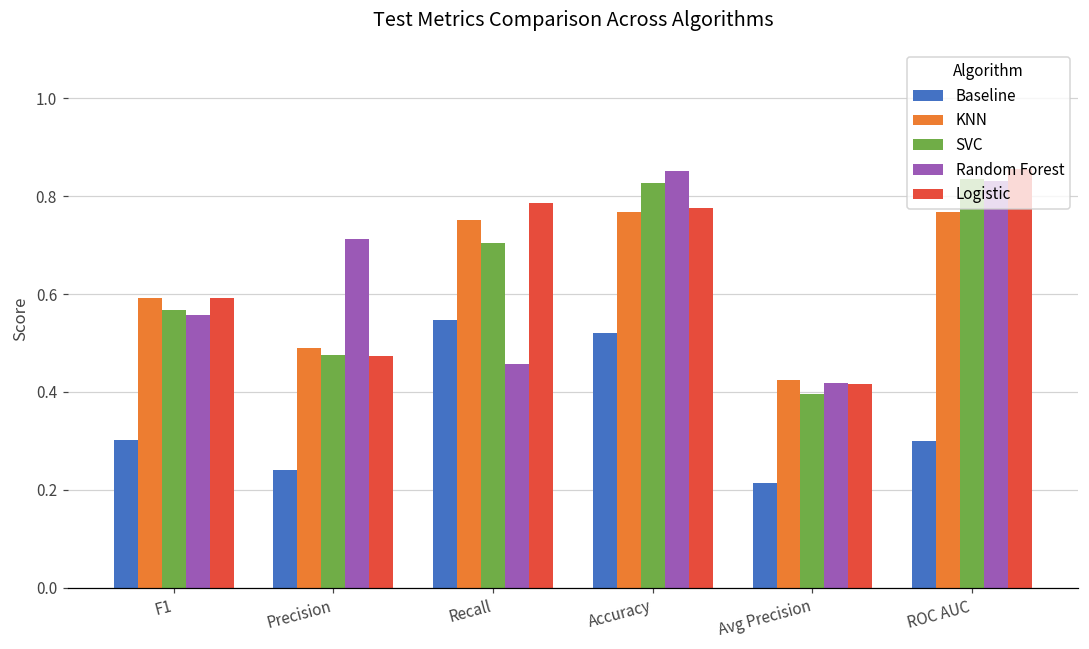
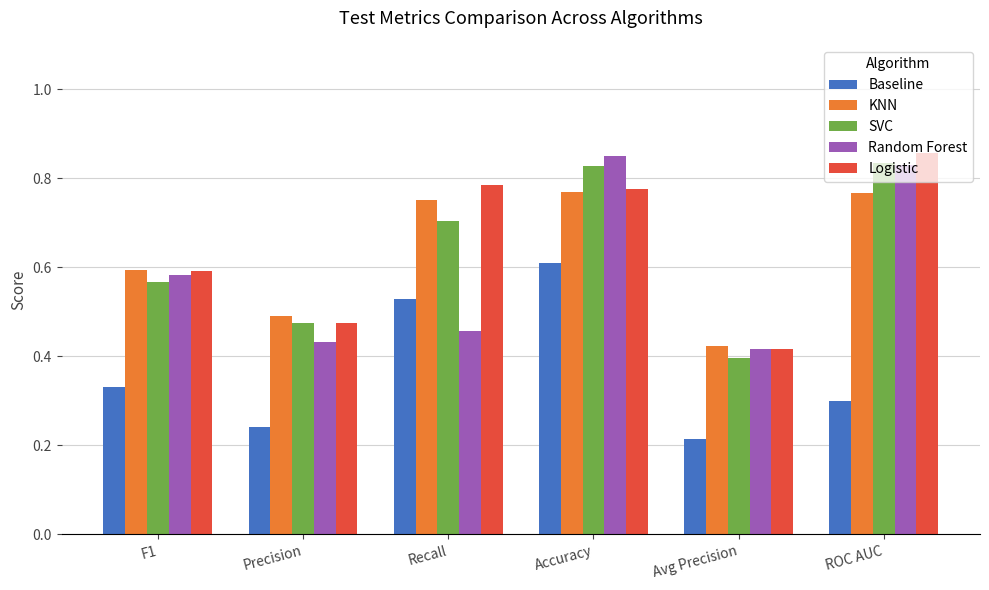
  {
    "Baseline": {
-     "F1": 0.30,
+     "F1": 0.33,
      "Precision": 0.24,
-     "Recall": 0.55,
-     "Accuracy": 0.52,
+     "Recall": 0.53,
+     "Accuracy": 0.61,
      "Avg Precision": 0.21,
      "ROC AUC": 0.30
    },
    "SVC": {
      "F1": 0.57,
      "Precision": 0.47,
      "Recall": 0.71,
      "Accuracy": 0.83,
      "Avg Precision": 0.40
    },
    "Random Forest": {
-     "F1": 0.56,
-     "Precision": 0.71,
+     "F1": 0.58,
+     "Precision": 0.43,
      "Recall": 0.46,
      "Accuracy": 0.85,
      "Avg Precision": 0.42
    }
  }
